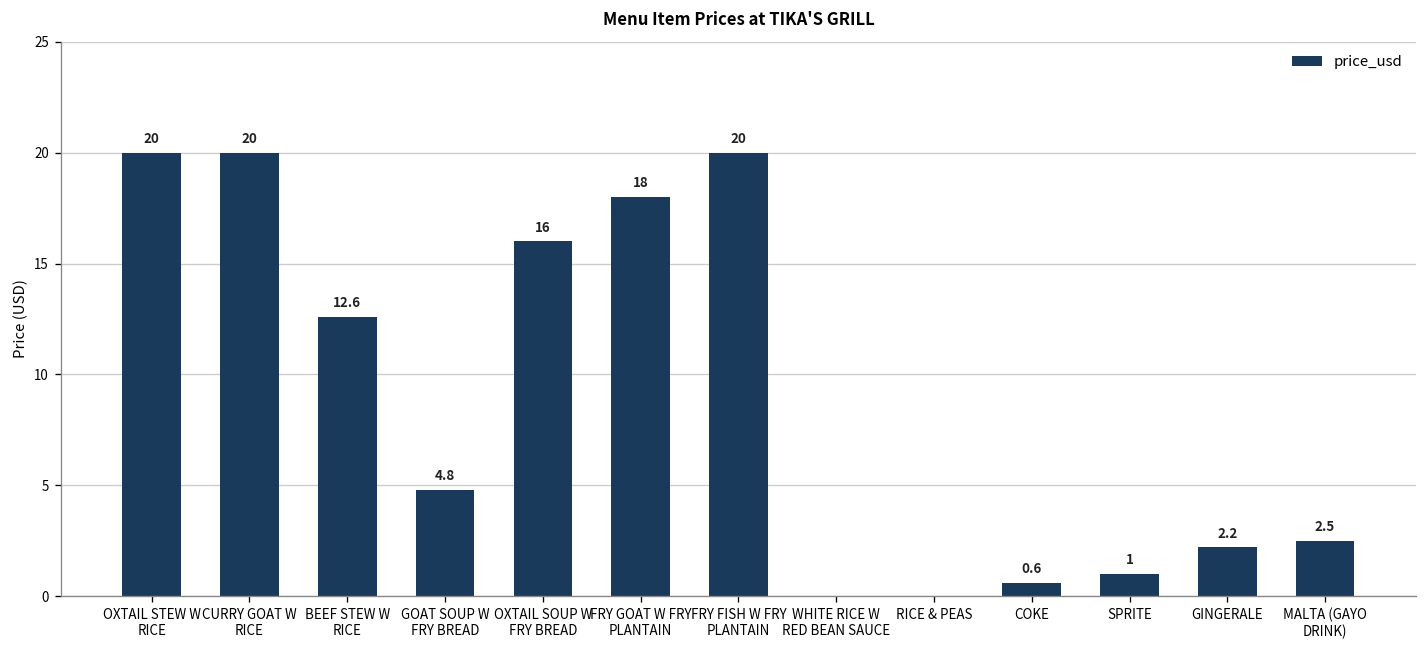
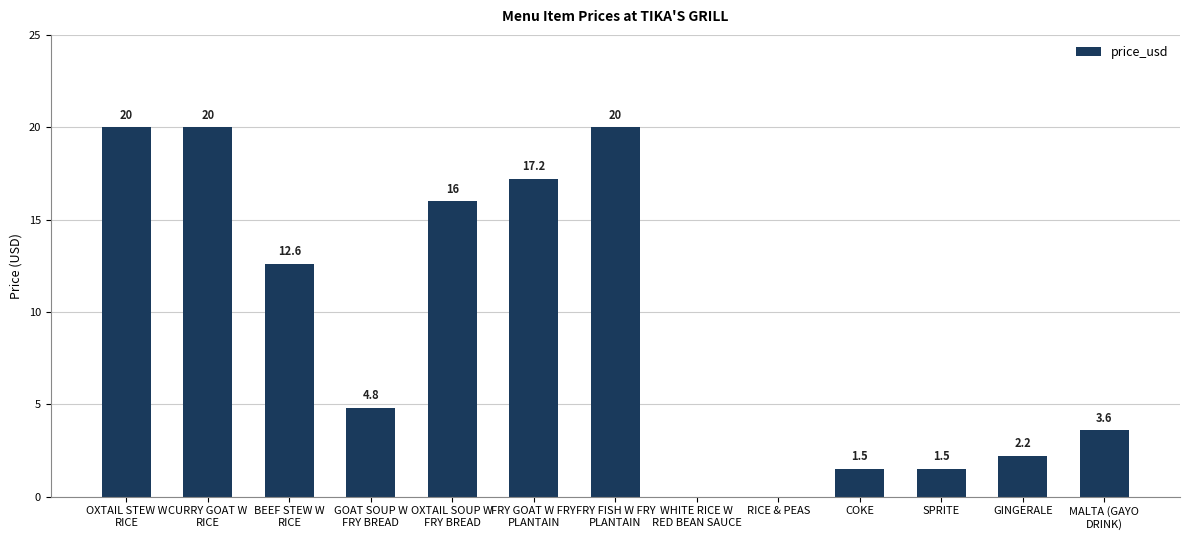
  {
    "OXTAIL STEW W RICE": 20,
    "CURRY GOAT W RICE": 20,
    "BEEF STEW W RICE": 12.6,
    "GOAT SOUP W FRY BREAD": 4.8,
    "OXTAIL SOUP W FRY BREAD": 16,
-   "FRY GOAT W FRY PLANTAIN": 18,
+   "FRY GOAT W FRY PLANTAIN": 17.2,
    "FRY FISH W FRY PLANTAIN": 20,
-   "COKE": 0.6,
-   "SPRITE": 1,
+   "COKE": 1.5,
+   "SPRITE": 1.5,
    "GINGERALE": 2.2,
-   "MALTA (GAYO DRINK)": 2.5
+   "MALTA (GAYO DRINK)": 3.6
  }
